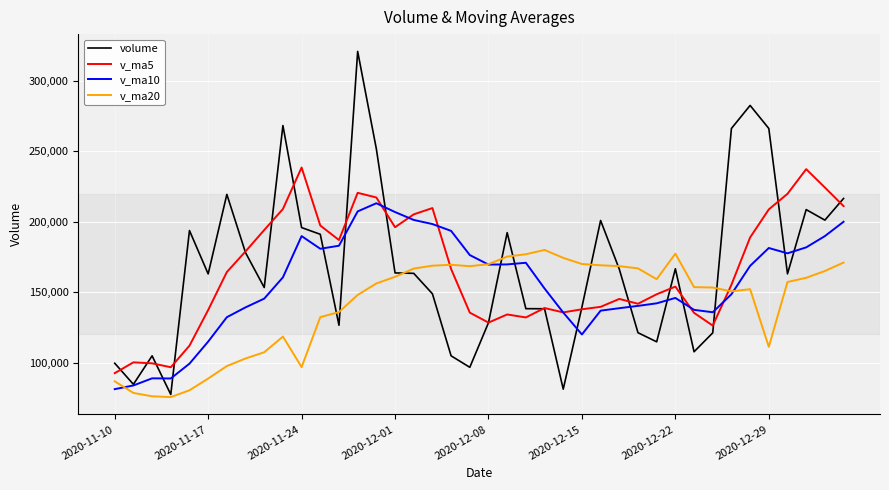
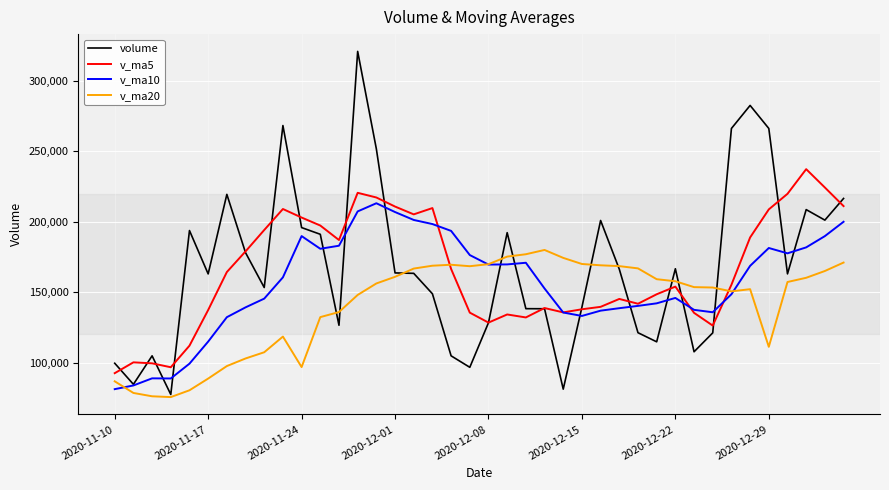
  {
    "volume": {
      "2020-11-10": "100,000",
      "2020-11-17": "163,000",
      "2020-11-24": "196,000",
      "2020-12-01": "164,000",
      "2020-12-22": "167,000",
      "2020-12-29": "266,000"
    },
    "v_ma5": {
      "2020-11-10": "92,000",
      "2020-11-17": "137,000",
-     "2020-11-24": "238,000",
-     "2020-12-01": "196,000",
+     "2020-11-24": "203,000",
+     "2020-12-01": "211,000",
      "2020-12-22": "154,000",
      "2020-12-29": "209,000"
    },
    "v_ma10": {
      "2020-11-10": "81,000",
      "2020-11-17": "115,000",
      "2020-11-24": "190,000",
      "2020-12-01": "207,000",
-     "2020-12-15": "120,000",
+     "2020-12-15": "133,000",
      "2020-12-22": "146,000",
      "2020-12-29": "181,000"
    },
    "v_ma20": {
      "2020-11-10": "87,000",
      "2020-11-17": "89,000",
      "2020-11-24": "97,000",
      "2020-12-01": "161,000",
      "2020-12-15": "170,000",
-     "2020-12-22": "177,000",
+     "2020-12-22": "158,000",
      "2020-12-29": "111,000"
    }
  }
